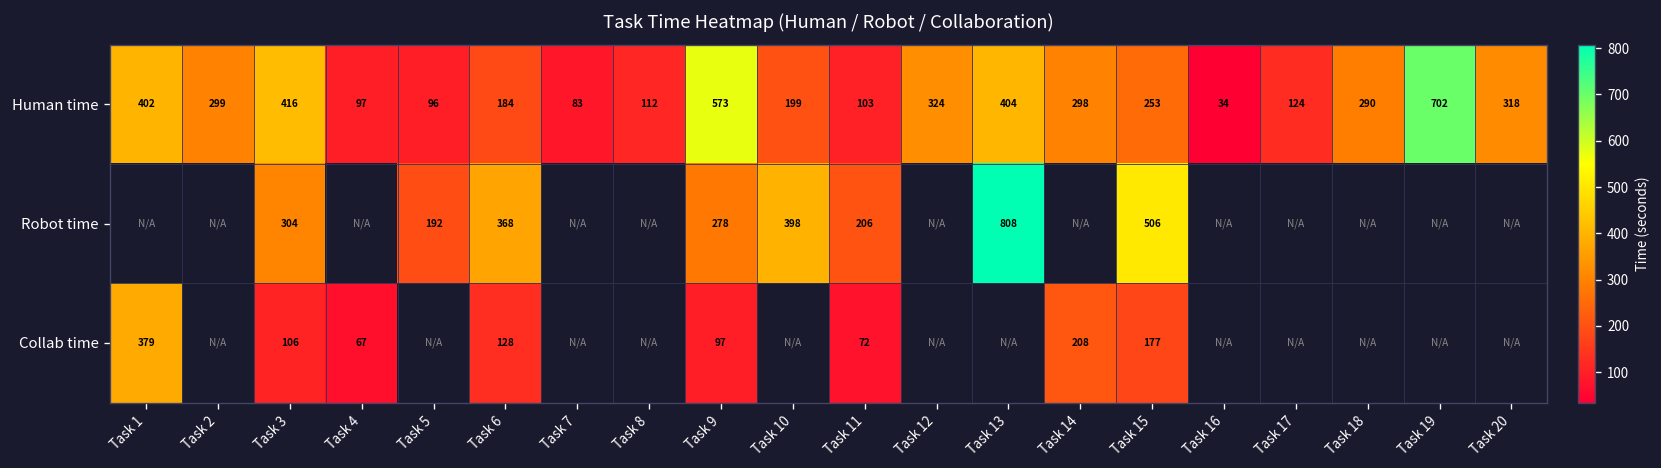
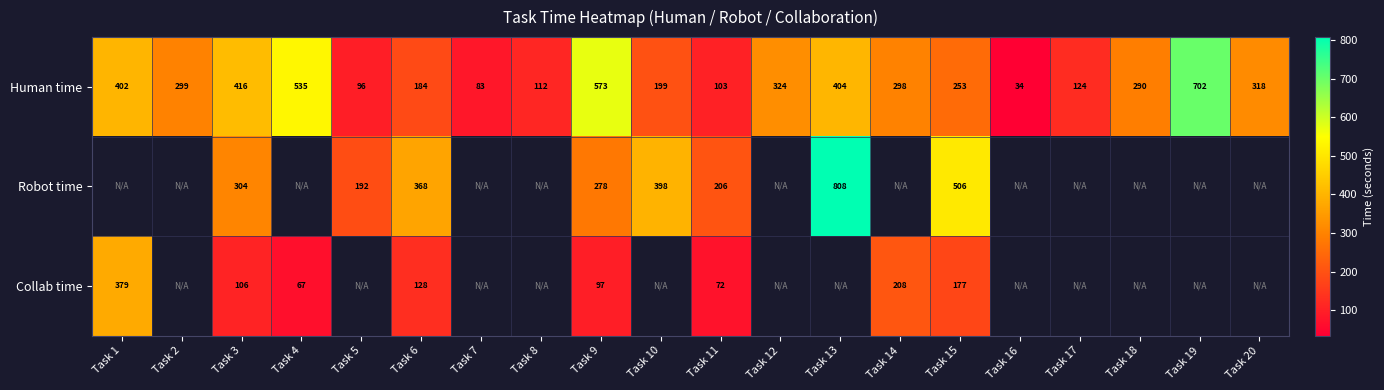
  {
    "Human time": {
      "Task 1": 402,
      "Task 2": 299,
      "Task 3": 416,
-     "Task 4": 97,
+     "Task 4": 535,
      "Task 5": 96,
      "Task 6": 184,
      "Task 7": 83,
      "Task 8": 112,
      "Task 9": 573,
      "Task 10": 199,
      "Task 11": 103,
      "Task 12": 324,
      "Task 13": 404,
      "Task 14": 298,
      "Task 15": 253,
      "Task 16": 34,
      "Task 17": 124,
      "Task 18": 290,
      "Task 19": 702,
      "Task 20": 318
    },
    "Robot time": {
      "Task 3": 304,
      "Task 5": 192,
      "Task 6": 368,
      "Task 9": 278,
      "Task 10": 398,
      "Task 11": 206,
      "Task 13": 808,
      "Task 15": 506
    },
    "Collab time": {
      "Task 1": 379,
      "Task 3": 106,
      "Task 4": 67,
      "Task 6": 128,
      "Task 9": 97,
      "Task 11": 72,
      "Task 14": 208,
      "Task 15": 177
    }
  }
